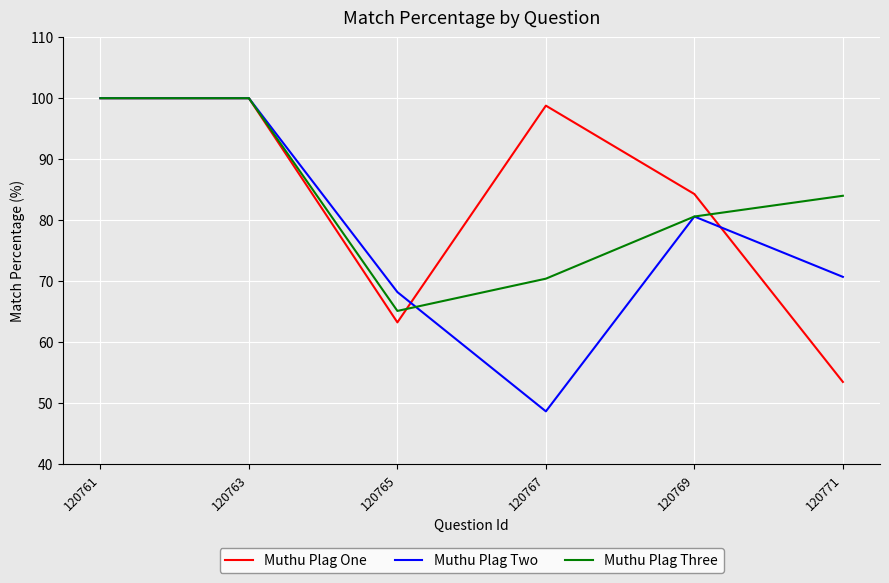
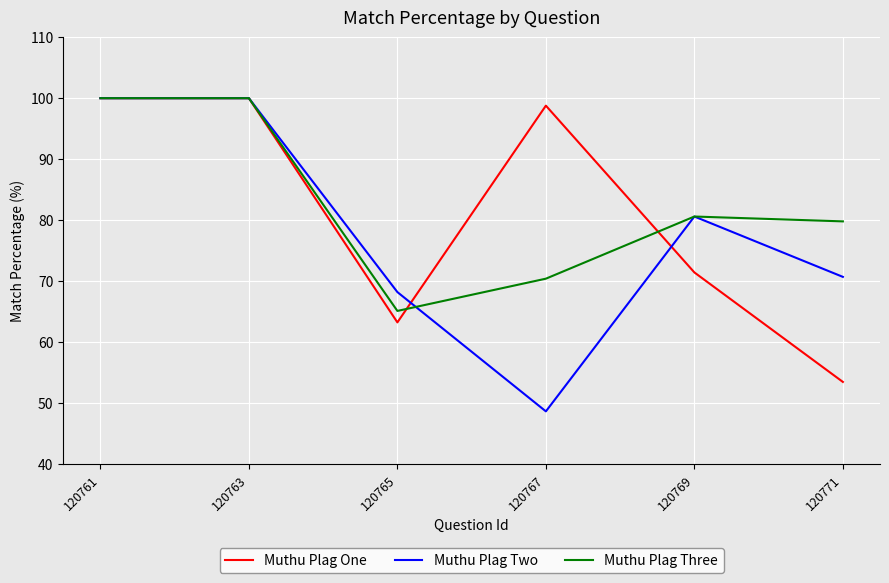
  {
    "Muthu Plag One": {
      "120765": 63,
      "120767": 99,
-     "120769": 84,
+     "120769": 71,
      "120771": 53
    },
    "Muthu Plag Two": {
      "120765": 68,
      "120767": 49,
      "120771": 71
    },
    "Muthu Plag Three": {
      "120765": 65,
      "120767": 70,
-     "120771": 84
+     "120771": 80
    }
  }
